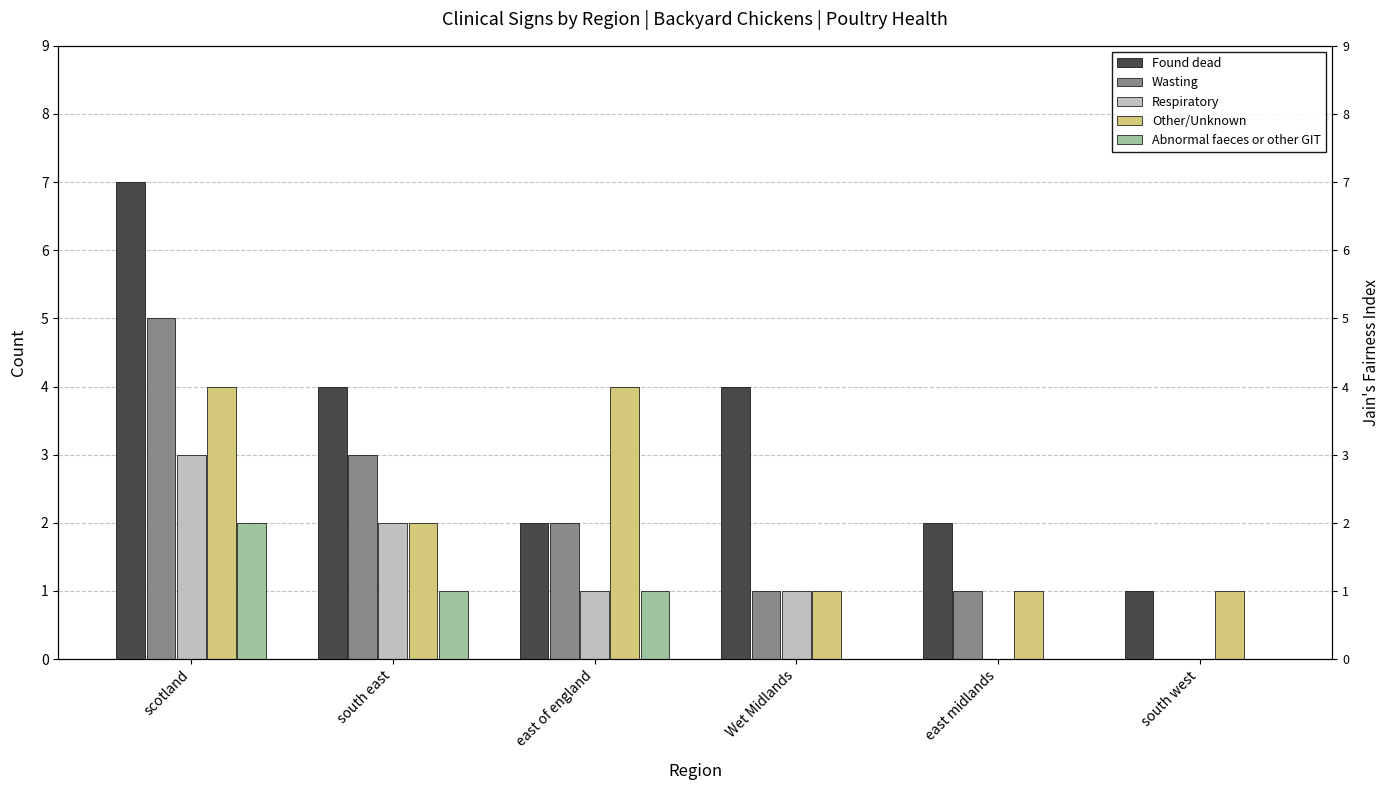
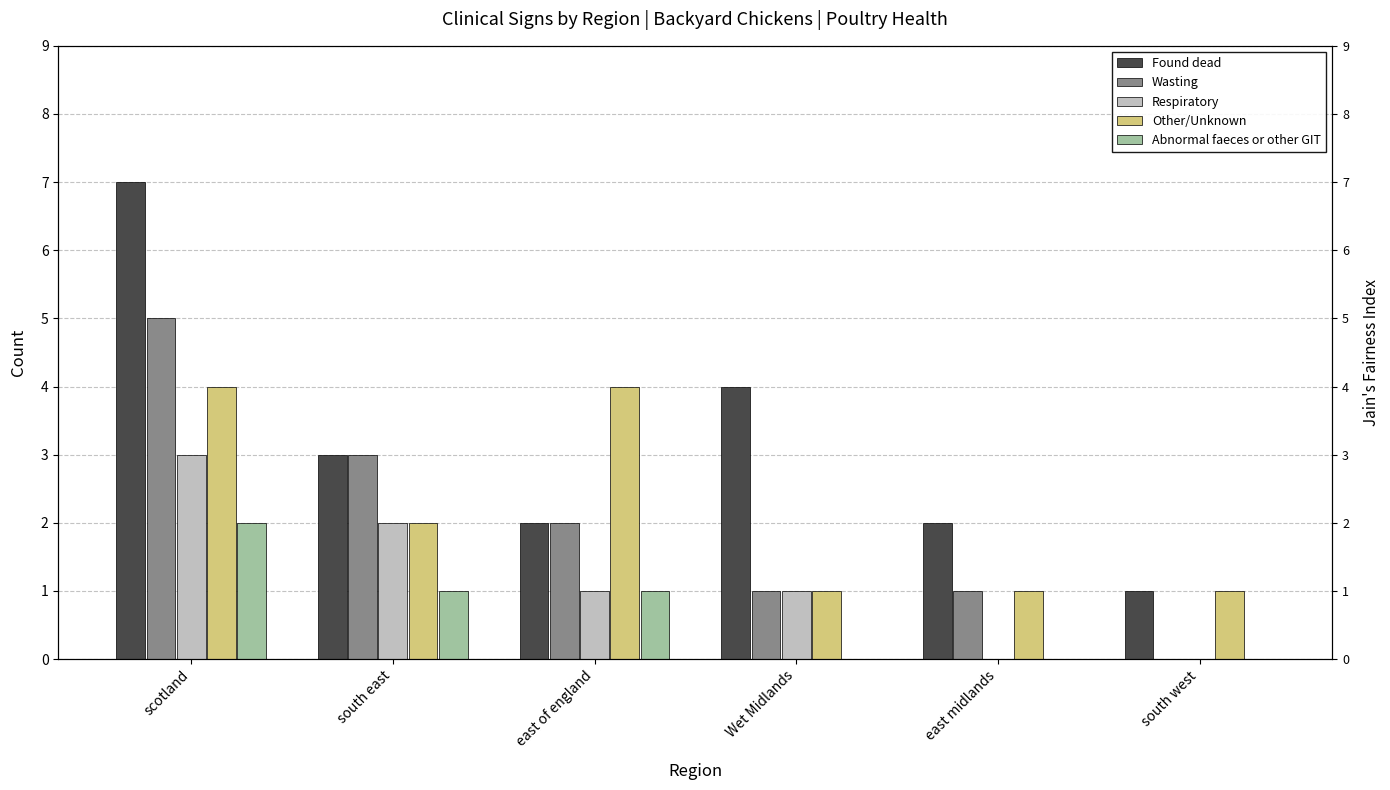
  {
    "Found dead": {
      "scotland": 7,
-     "south east": 4,
+     "south east": 3,
      "east of england": 2,
      "Wet Midlands": 4,
      "east midlands": 2,
      "south west": 1
    },
    "Wasting": {
      "scotland": 5,
      "south east": 3,
      "east of england": 2,
      "Wet Midlands": 1,
      "east midlands": 1,
      "south west": 0
    },
    "Other/Unknown": {
      "scotland": 4,
      "south east": 2,
      "east of england": 4,
      "Wet Midlands": 1,
      "east midlands": 1,
      "south west": 1
    }
  }
